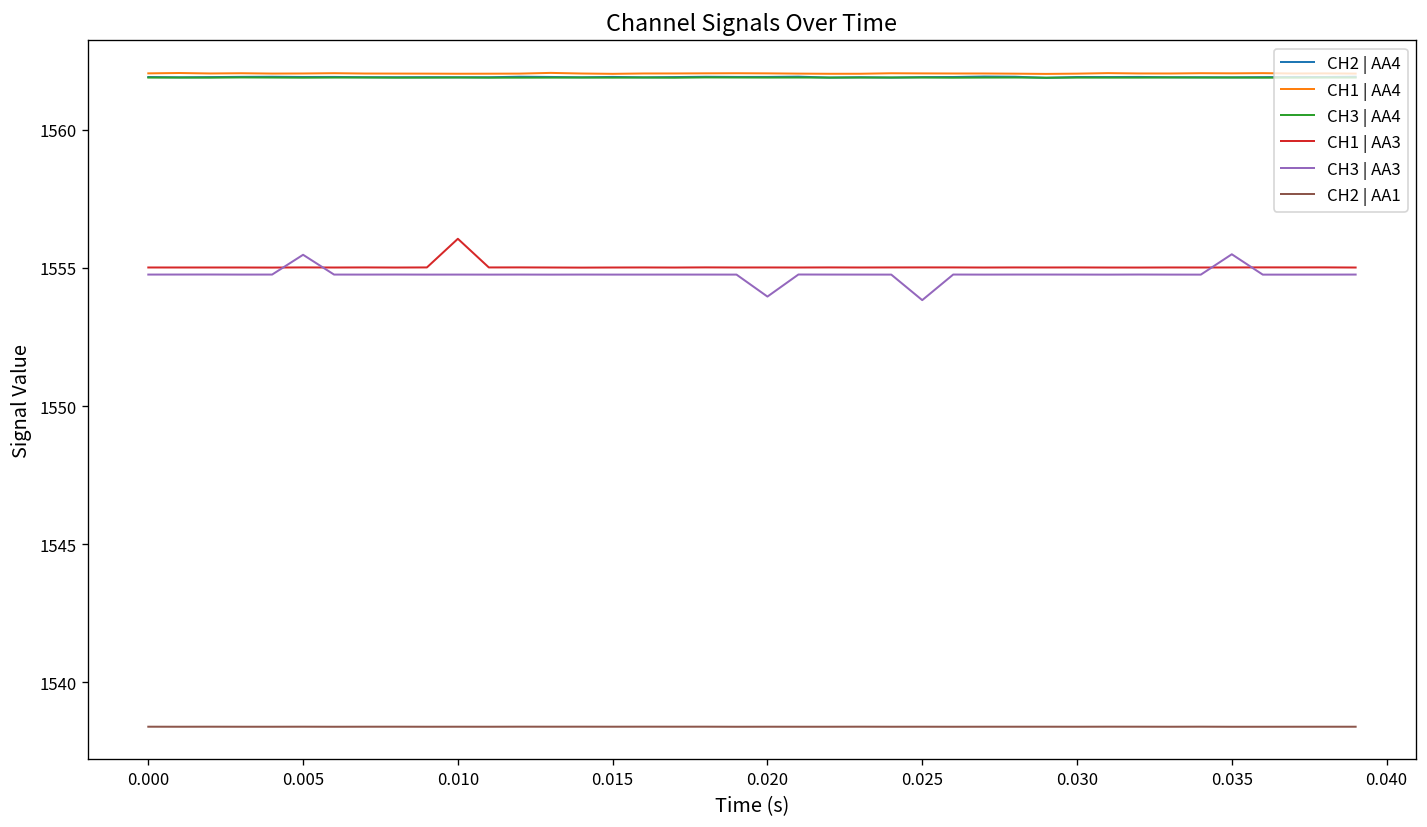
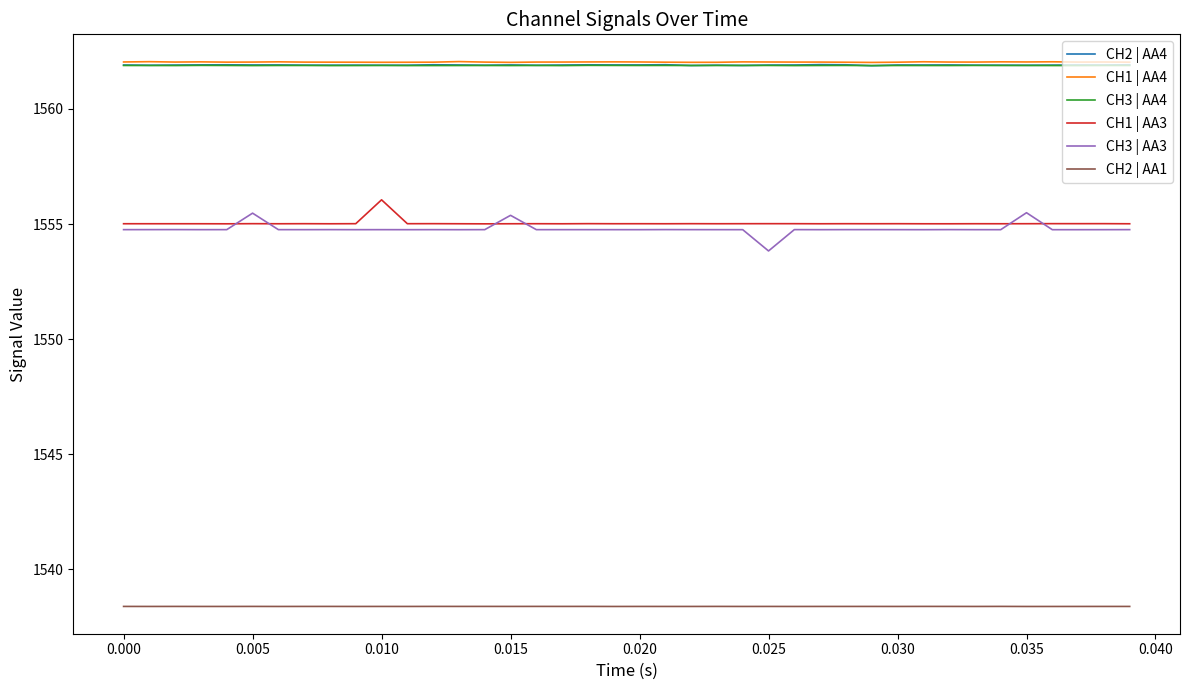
  {
    "CH1 | AA4": {
      "0.000": 1562.0,
      "0.005": 1562.0,
      "0.010": 1562.0,
      "0.015": 1562.0,
      "0.020": 1562.0,
      "0.025": 1562.0,
      "0.030": 1562.0,
      "0.035": 1562.0
    },
    "CH1 | AA3": {
      "0.000": 1555.0,
      "0.005": 1555.0,
      "0.010": 1556.1,
      "0.015": 1555.0,
      "0.020": 1555.0,
      "0.025": 1555.0,
      "0.030": 1555.0,
      "0.035": 1555.0
    },
    "CH3 | AA3": {
      "0.000": 1554.8,
      "0.005": 1555.5,
      "0.010": 1554.8,
-     "0.015": 1554.8,
-     "0.020": 1554.0,
+     "0.015": 1555.4,
+     "0.020": 1554.8,
      "0.025": 1553.8,
      "0.030": 1554.8,
      "0.035": 1555.5
    },
    "CH2 | AA1": {
      "0.000": 1538.4,
      "0.005": 1538.4,
      "0.010": 1538.4,
      "0.015": 1538.4,
      "0.020": 1538.4,
      "0.025": 1538.4,
      "0.030": 1538.4,
      "0.035": 1538.4
    }
  }
